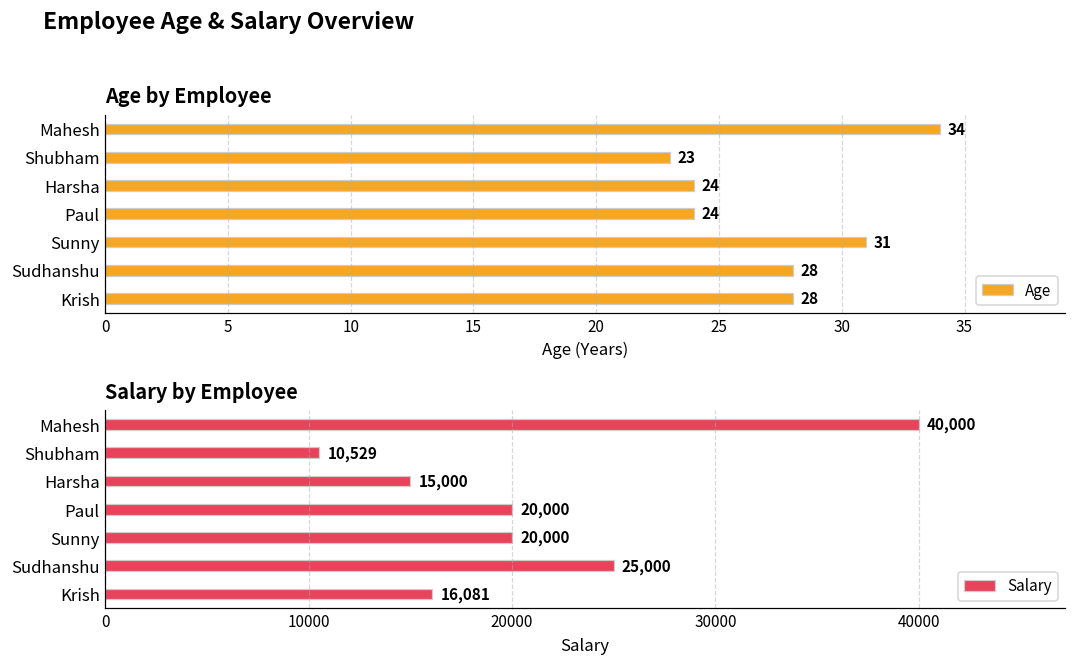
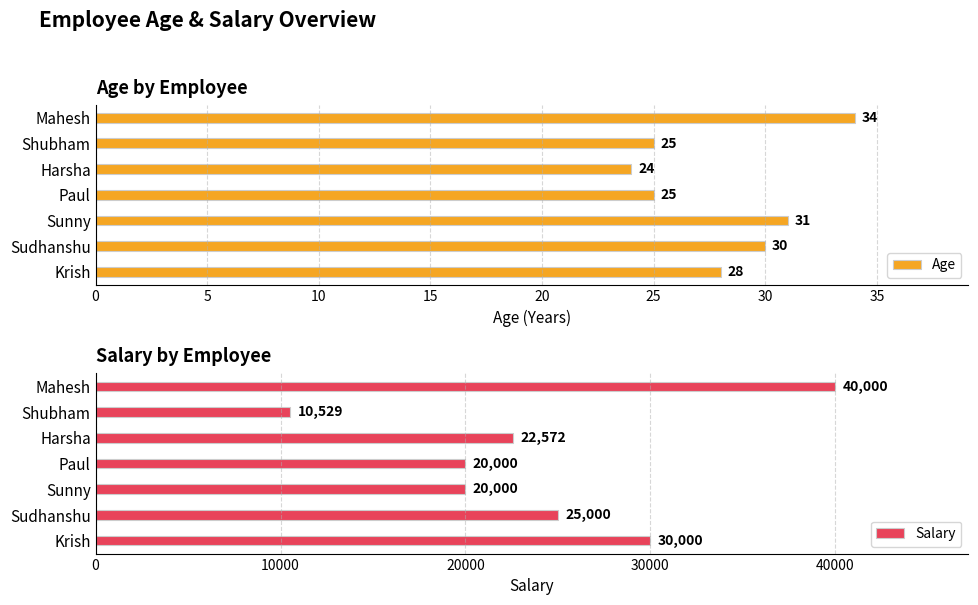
  {
    "Age by Employee": {
      "Mahesh": "34",
-     "Shubham": "23",
+     "Shubham": "25",
      "Harsha": "24",
-     "Paul": "24",
+     "Paul": "25",
      "Sunny": "31",
-     "Sudhanshu": "28",
+     "Sudhanshu": "30",
      "Krish": "28"
    },
    "Salary by Employee": {
      "Mahesh": "40,000",
      "Shubham": "10,529",
-     "Harsha": "15,000",
+     "Harsha": "22,572",
      "Paul": "20,000",
      "Sunny": "20,000",
      "Sudhanshu": "25,000",
-     "Krish": "16,081"
+     "Krish": "30,000"
    }
  }
